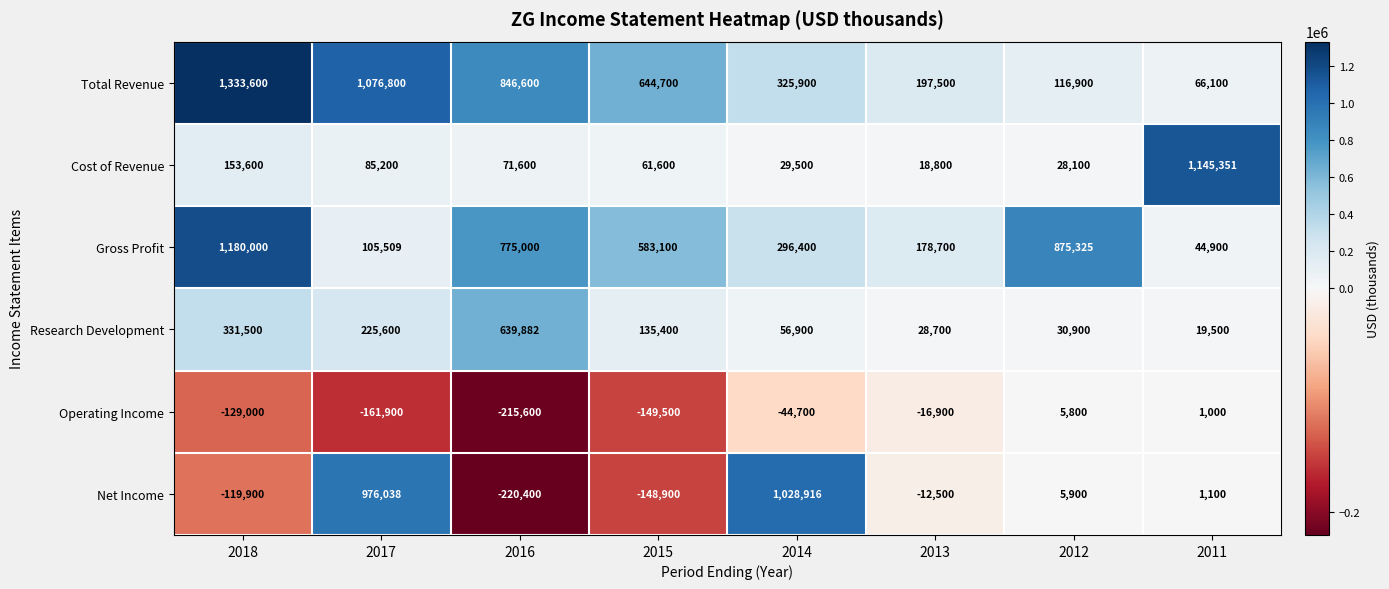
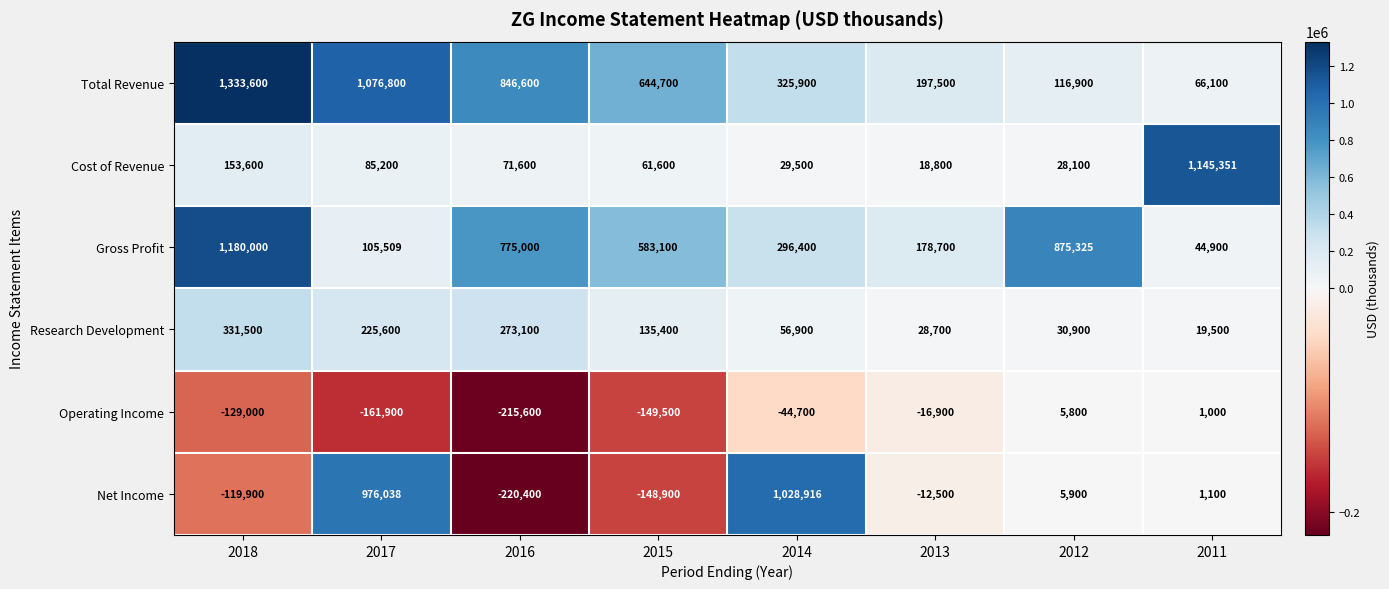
  {
    "Total Revenue": {
      "2018": "1,333,600",
      "2017": "1,076,800",
      "2016": "846,600",
      "2015": "644,700",
      "2014": "325,900",
      "2013": "197,500",
      "2012": "116,900",
      "2011": "66,100"
    },
    "Cost of Revenue": {
      "2018": "153,600",
      "2017": "85,200",
      "2016": "71,600",
      "2015": "61,600",
      "2014": "29,500",
      "2013": "18,800",
      "2012": "28,100",
      "2011": "1,145,351"
    },
    "Gross Profit": {
      "2018": "1,180,000",
      "2017": "105,509",
      "2016": "775,000",
      "2015": "583,100",
      "2014": "296,400",
      "2013": "178,700",
      "2012": "875,325",
      "2011": "44,900"
    },
    "Research Development": {
      "2018": "331,500",
      "2017": "225,600",
-     "2016": "639,882",
+     "2016": "273,100",
      "2015": "135,400",
      "2014": "56,900",
      "2013": "28,700",
      "2012": "30,900",
      "2011": "19,500"
    },
    "Operating Income": {
      "2018": "-129,000",
      "2017": "-161,900",
      "2016": "-215,600",
      "2015": "-149,500",
      "2014": "-44,700",
      "2013": "-16,900",
      "2012": "5,800",
      "2011": "1,000"
    },
    "Net Income": {
      "2018": "-119,900",
      "2017": "976,038",
      "2016": "-220,400",
      "2015": "-148,900",
      "2014": "1,028,916",
      "2013": "-12,500",
      "2012": "5,900",
      "2011": "1,100"
    }
  }
